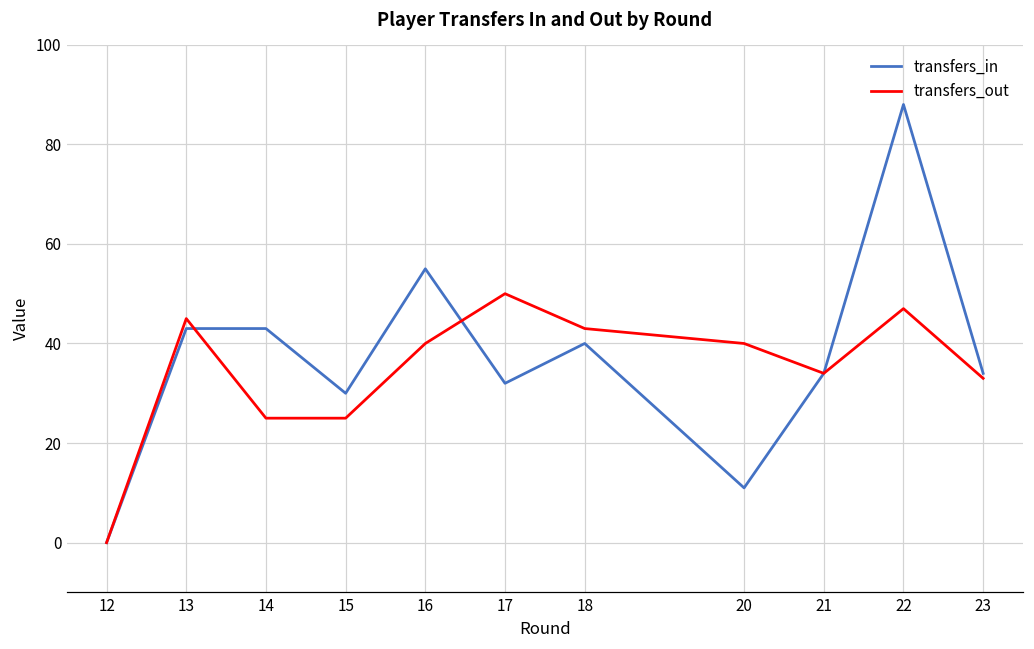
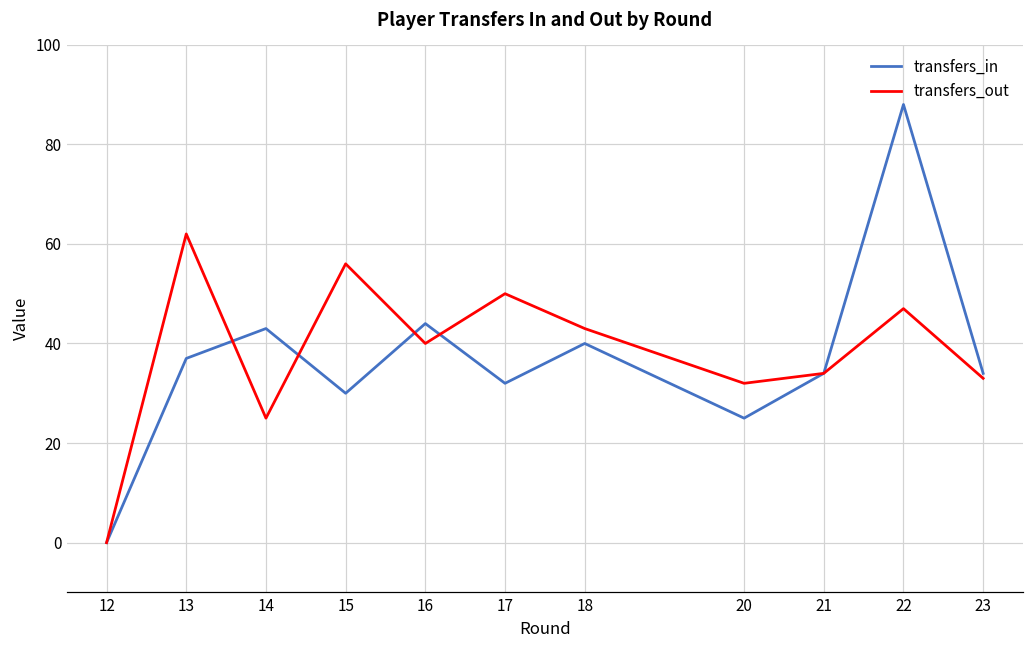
  {
    "transfers_in": {
-     "13": 43,
+     "13": 37,
      "14": 43,
      "15": 30,
-     "16": 55,
+     "16": 44,
      "17": 32,
      "18": 40,
-     "20": 11,
+     "20": 25,
      "22": 88,
      "23": 34
    },
    "transfers_out": {
-     "13": 45,
+     "13": 62,
      "14": 25,
-     "15": 25,
+     "15": 56,
      "16": 40,
      "17": 50,
      "18": 43,
-     "20": 40,
+     "20": 32,
      "22": 47,
      "23": 33
    }
  }
